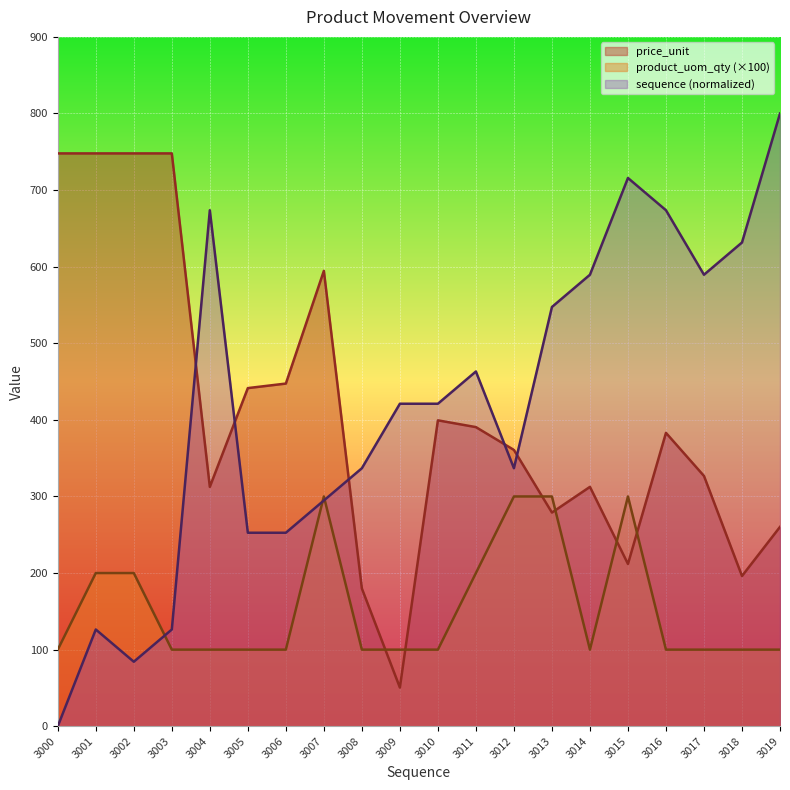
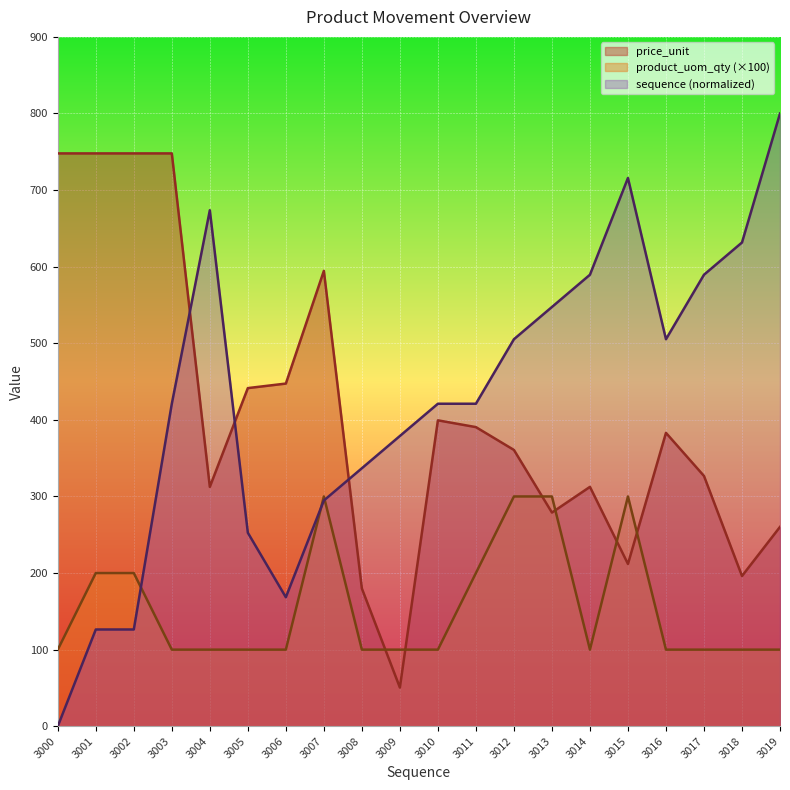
  {
    "sequence (normalized)": {
      "3000": 0,
      "3001": 130,
-     "3002": 80,
-     "3003": 130,
+     "3002": 130,
+     "3003": 420,
      "3004": 670,
      "3005": 250,
-     "3006": 250,
+     "3006": 170,
      "3007": 290,
      "3008": 340,
-     "3009": 420,
+     "3009": 380,
      "3010": 420,
-     "3011": 460,
-     "3012": 340,
+     "3011": 420,
+     "3012": 510,
      "3013": 550,
      "3014": 590,
      "3015": 720,
-     "3016": 670,
+     "3016": 510,
      "3017": 590,
      "3018": 630,
      "3019": 800
    }
  }
